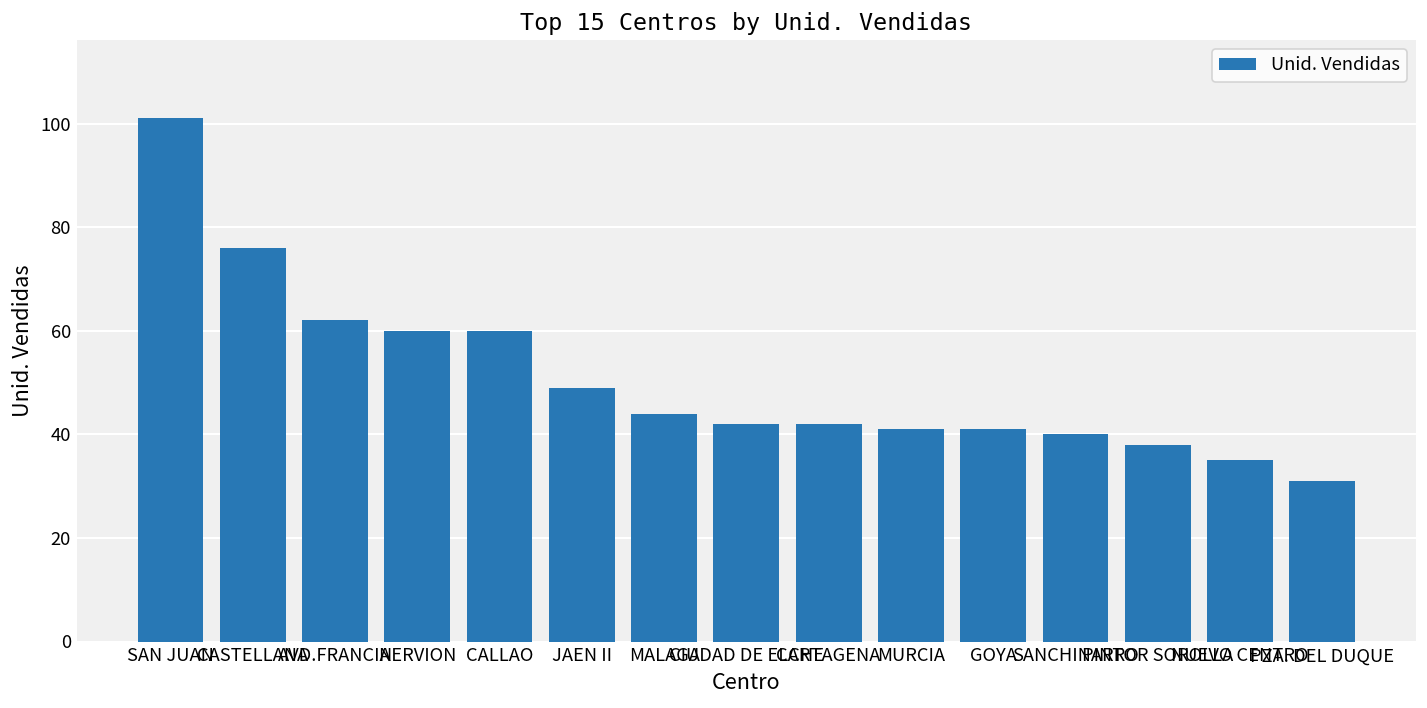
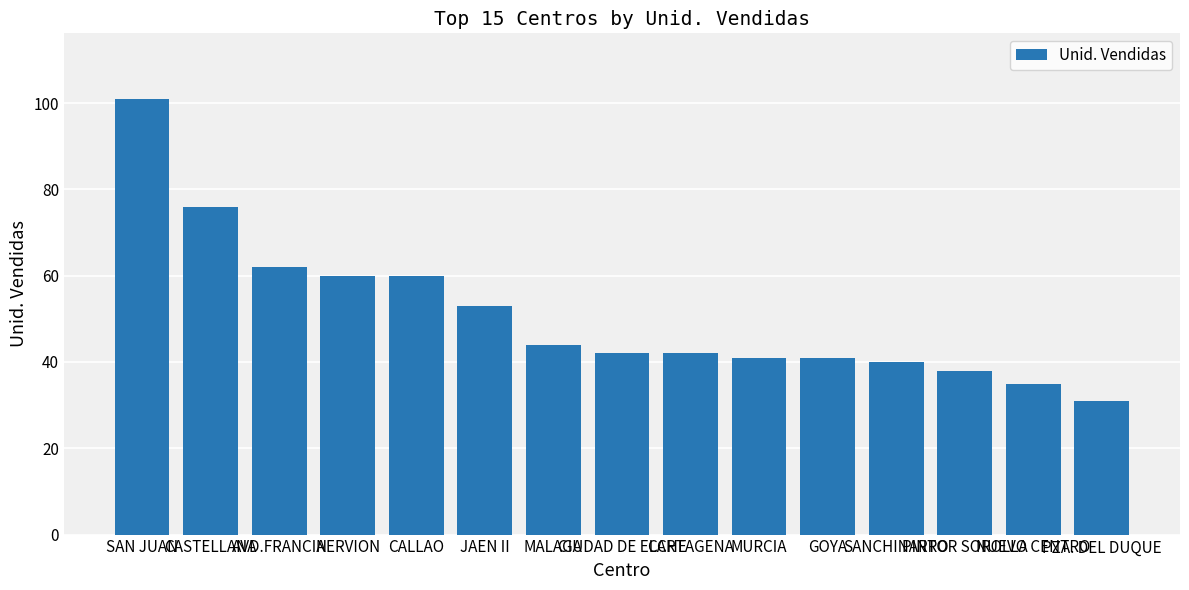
  {
    "CALLAO": 60,
-   "JAEN II": 49,
+   "JAEN II": 53,
    "MURCIA": 41,
    "GOYA": 41
  }
